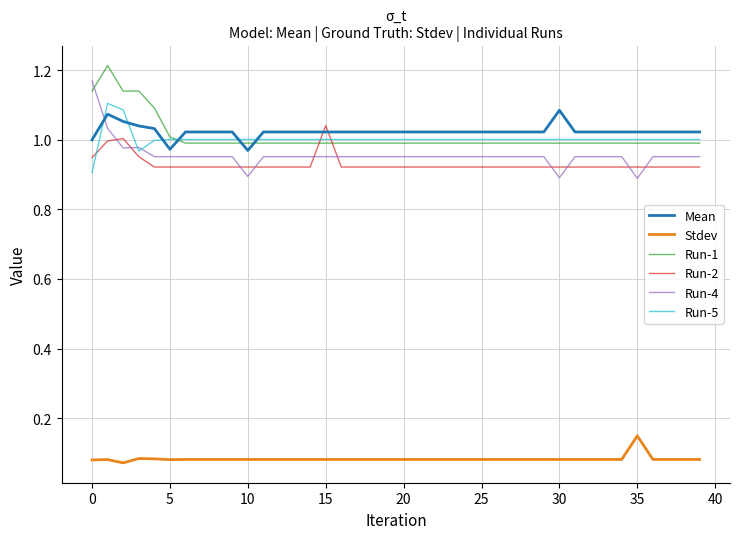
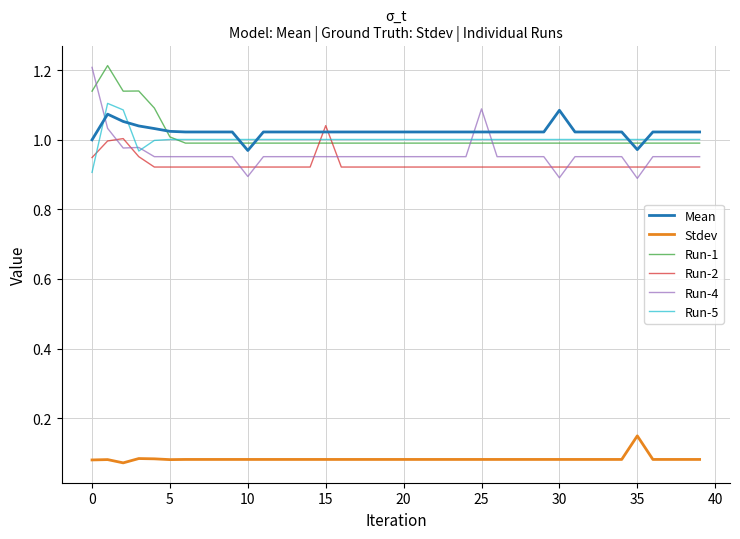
  {
    "Mean": {
      "0": 1.00,
-     "5": 0.97,
+     "5": 1.02,
      "10": 0.97,
      "15": 1.02,
      "20": 1.02,
      "25": 1.02,
      "30": 1.09,
-     "35": 1.02
+     "35": 0.97
    },
    "Stdev": {
      "0": 0.08,
      "5": 0.08,
      "10": 0.08,
      "15": 0.08,
      "20": 0.08,
      "25": 0.08,
      "30": 0.08,
      "35": 0.15
    },
    "Run-1": {
      "0": 1.14,
      "5": 1.01,
      "10": 0.99,
      "15": 0.99,
      "20": 0.99,
      "25": 0.99,
      "30": 0.99,
      "35": 0.99
    },
    "Run-2": {
      "0": 0.95,
      "5": 0.92,
      "10": 0.92,
      "15": 1.04,
      "20": 0.92,
      "25": 0.92,
      "30": 0.92,
      "35": 0.92
    },
    "Run-4": {
-     "0": 1.17,
+     "0": 1.21,
      "5": 0.95,
      "10": 0.89,
      "15": 0.95,
      "20": 0.95,
-     "25": 0.95,
+     "25": 1.09,
      "30": 0.89,
      "35": 0.89
    },
    "Run-5": {
      "0": 0.91,
      "5": 1.00,
      "10": 1.00,
      "15": 1.00,
      "20": 1.00,
      "25": 1.00,
      "30": 1.00,
      "35": 1.00
    }
  }
